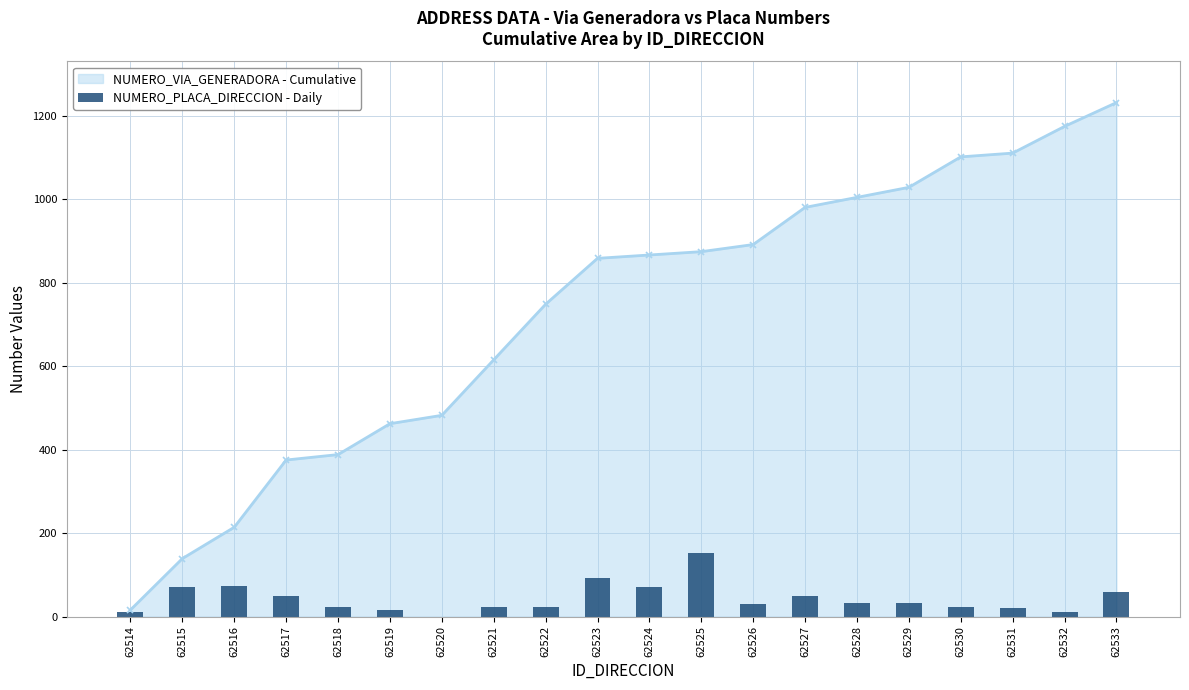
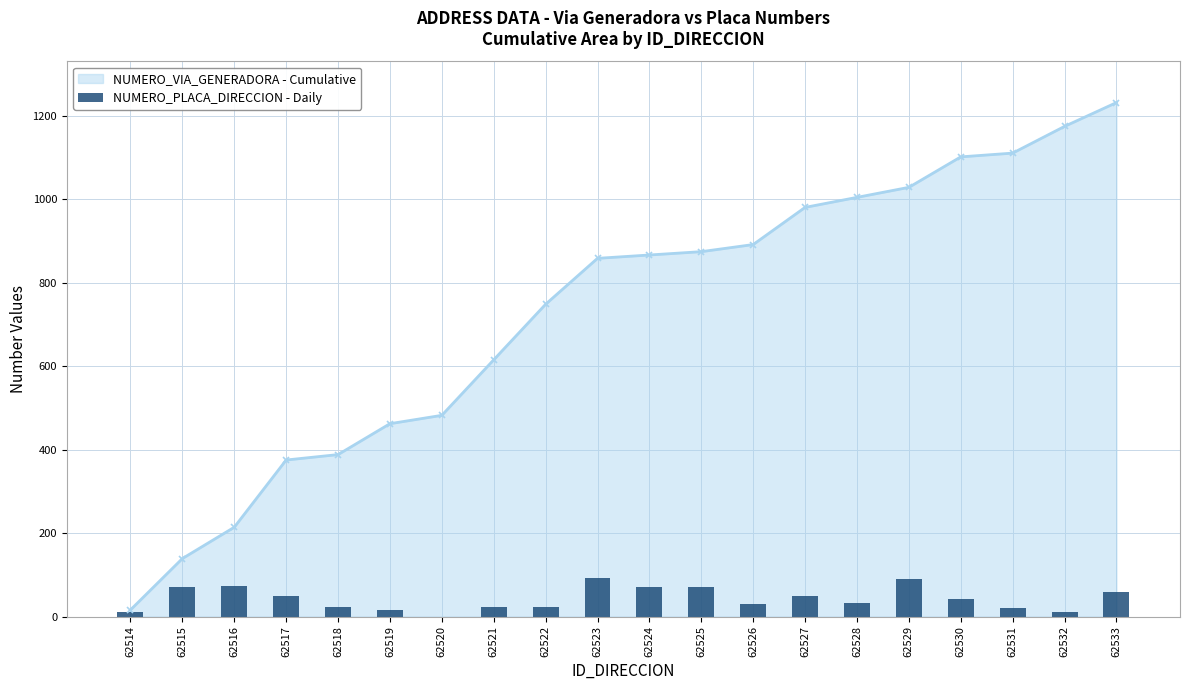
  {
    "NUMERO_PLACA_DIRECCION - Daily": {
      "62514": 10,
      "62515": 70,
      "62516": 70,
      "62517": 50,
      "62518": 20,
      "62519": 20,
      "62520": 0,
      "62521": 20,
      "62522": 20,
      "62523": 90,
      "62524": 70,
-     "62525": 150,
+     "62525": 70,
      "62526": 30,
      "62527": 50,
      "62528": 30,
-     "62529": 30,
-     "62530": 20,
+     "62529": 90,
+     "62530": 40,
      "62531": 20,
      "62532": 10,
      "62533": 60
    },
    "NUMERO_VIA_GENERADORA - Cumulative": {
      "62514": 20,
      "62515": 140,
      "62516": 210,
      "62517": 380,
      "62518": 390,
      "62519": 460,
      "62520": 480,
      "62521": 620,
      "62522": 750,
      "62523": 860,
      "62524": 870,
      "62525": 870,
      "62526": 890,
      "62527": 980,
      "62528": 1000,
      "62529": 1030,
      "62530": 1100,
      "62531": 1110,
      "62532": 1170,
      "62533": 1230
    }
  }
